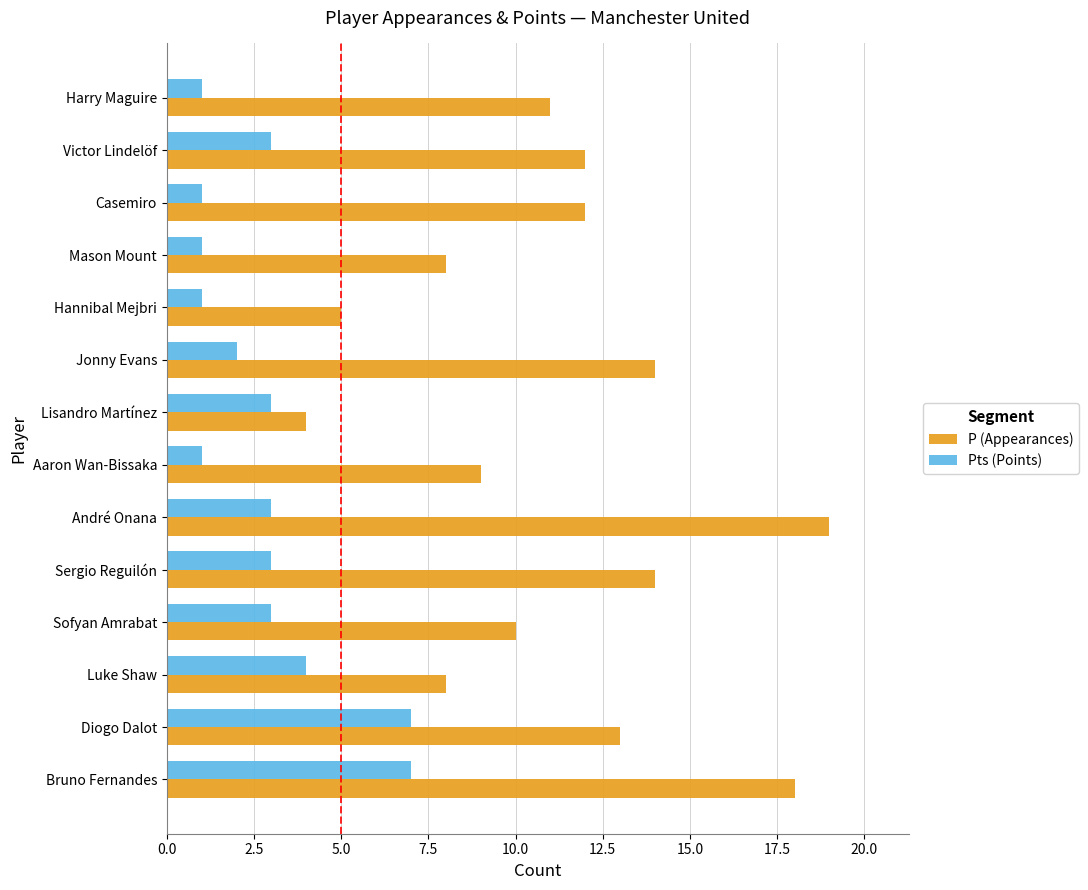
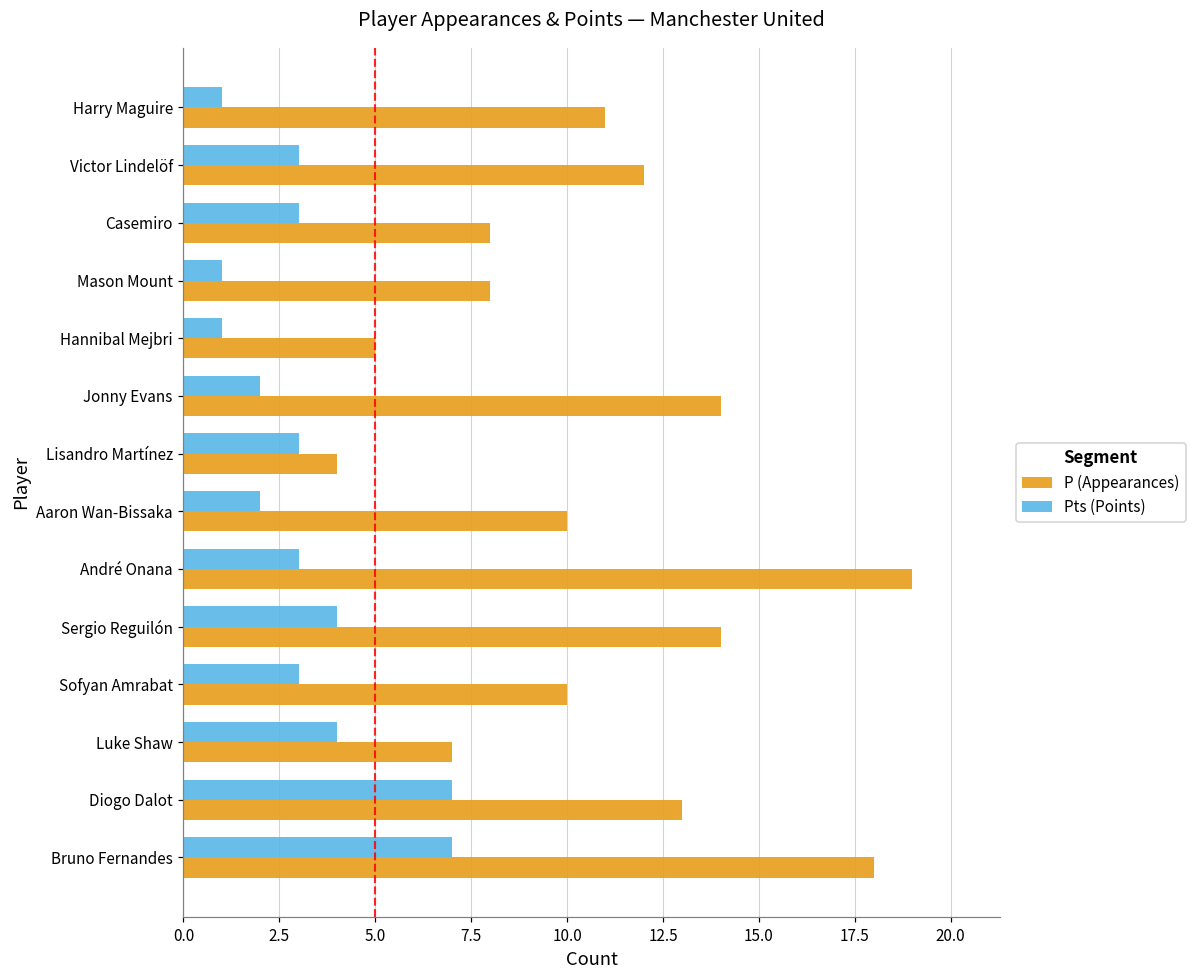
  {
    "P (Appearances)": {
      "Harry Maguire": 11,
      "Victor Lindelöf": 12,
-     "Casemiro": 12,
+     "Casemiro": 8,
      "Mason Mount": 8,
      "Hannibal Mejbri": 5,
      "Jonny Evans": 14,
      "Lisandro Martínez": 4,
-     "Aaron Wan-Bissaka": 9,
+     "Aaron Wan-Bissaka": 10,
      "André Onana": 19,
      "Sergio Reguilón": 14,
      "Sofyan Amrabat": 10,
-     "Luke Shaw": 8,
+     "Luke Shaw": 7,
      "Diogo Dalot": 13,
      "Bruno Fernandes": 18
    },
    "Pts (Points)": {
      "Harry Maguire": 1,
      "Victor Lindelöf": 3,
-     "Casemiro": 1,
+     "Casemiro": 3,
      "Mason Mount": 1,
      "Hannibal Mejbri": 1,
      "Jonny Evans": 2,
      "Lisandro Martínez": 3,
-     "Aaron Wan-Bissaka": 1,
+     "Aaron Wan-Bissaka": 2,
      "André Onana": 3,
-     "Sergio Reguilón": 3,
+     "Sergio Reguilón": 4,
      "Sofyan Amrabat": 3,
      "Luke Shaw": 4,
      "Diogo Dalot": 7,
      "Bruno Fernandes": 7
    }
  }
